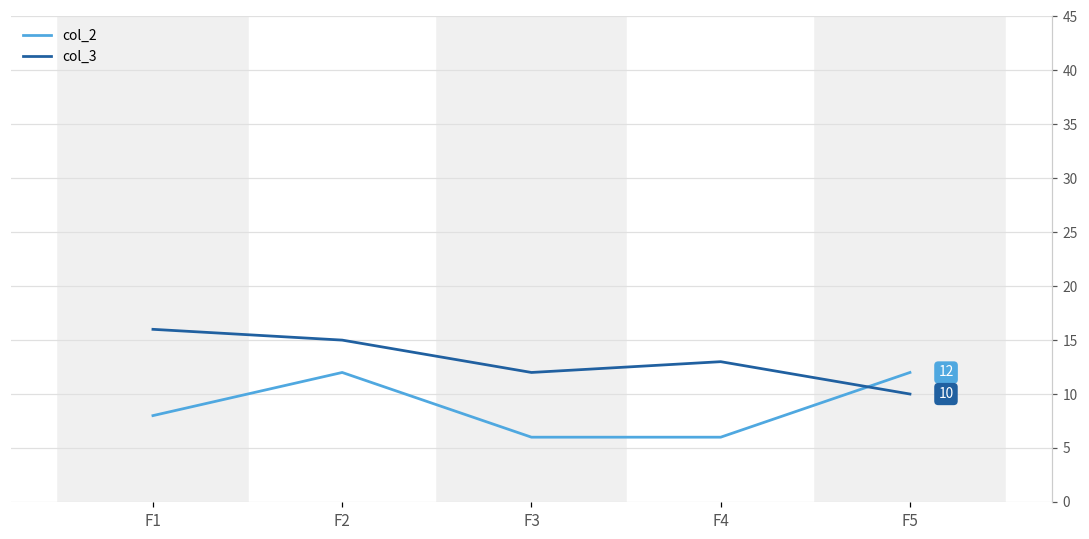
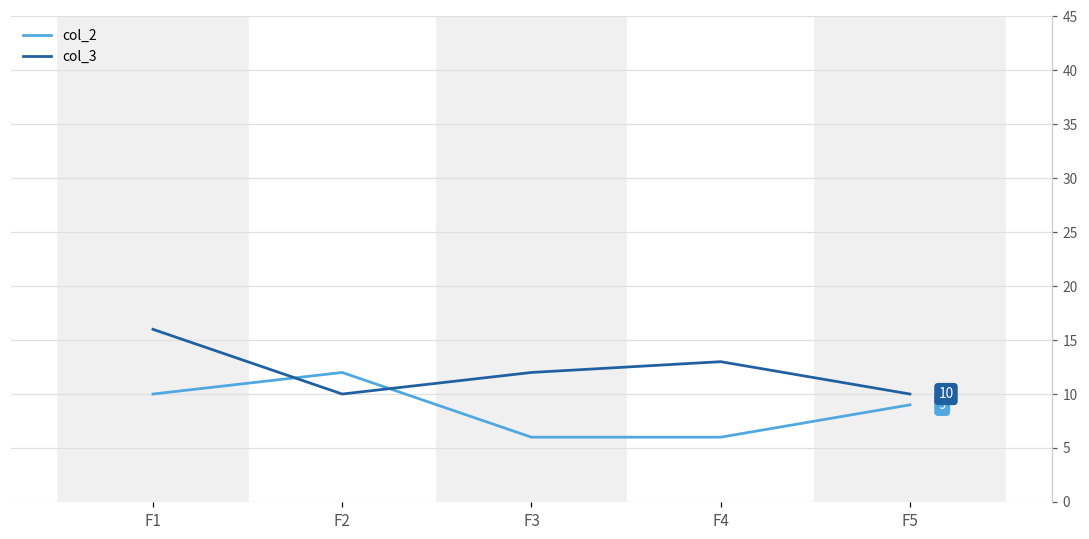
  {
    "col_2": {
-     "F1": 8,
+     "F1": 10,
      "F2": 12,
      "F3": 6,
      "F4": 6,
-     "F5": 12
+     "F5": 9
    },
    "col_3": {
      "F1": 16,
-     "F2": 15,
+     "F2": 10,
      "F3": 12,
      "F4": 13
    }
  }
